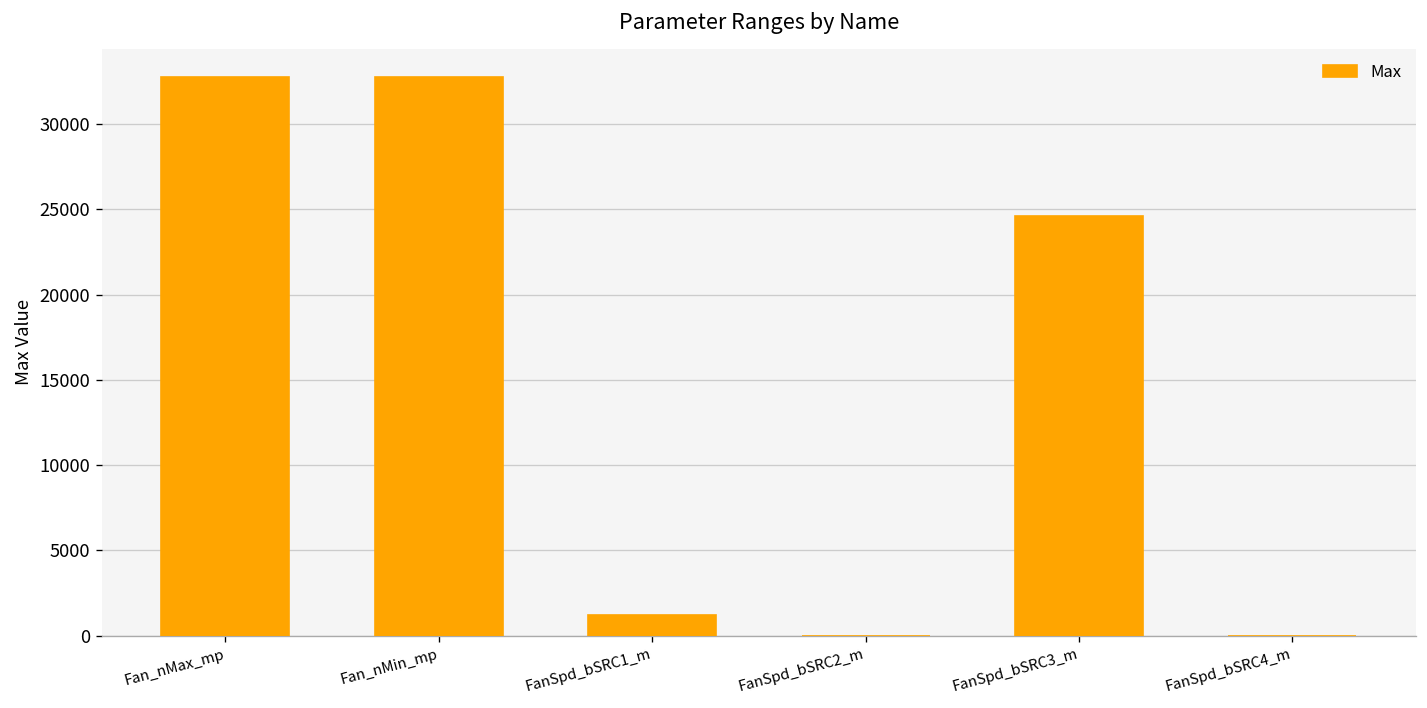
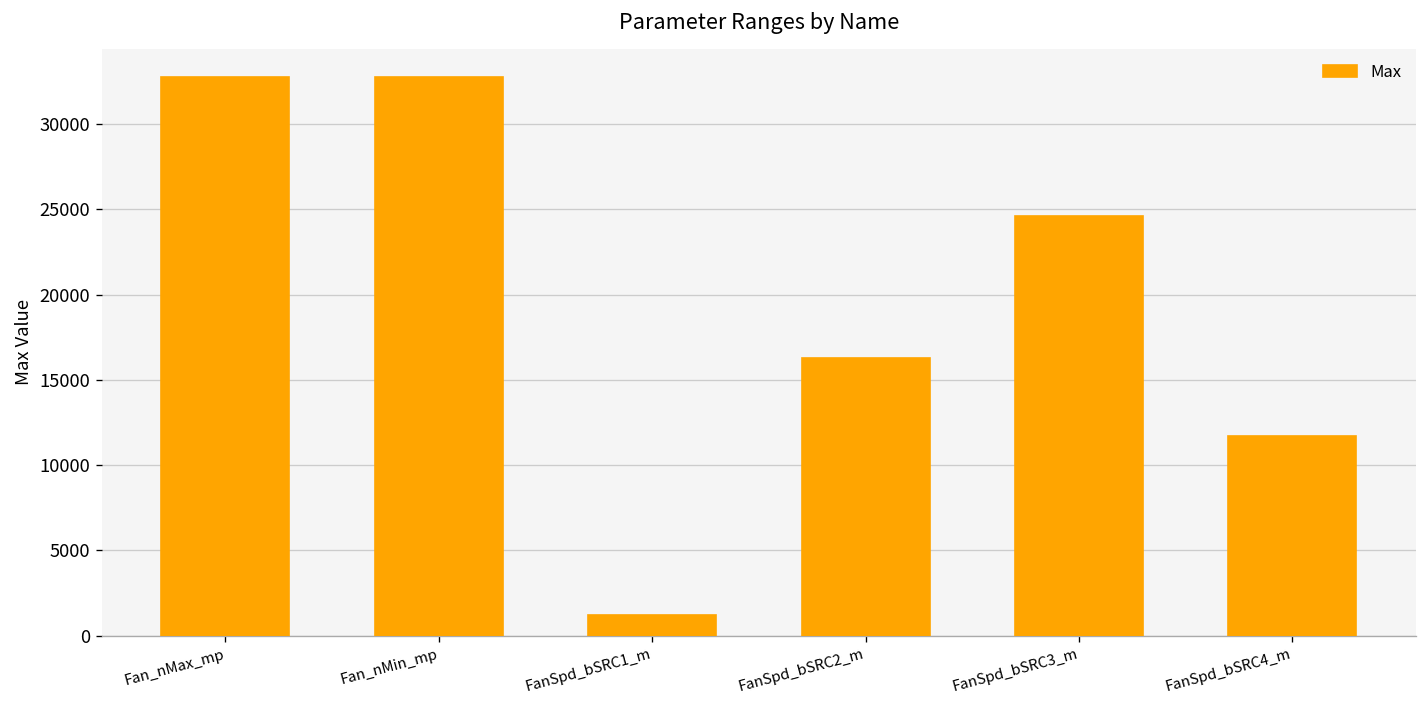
  {
    "Fan_nMax_mp": 32800,
    "Fan_nMin_mp": 32800,
    "FanSpd_bSRC1_m": 1200,
-   "FanSpd_bSRC2_m": 0,
+   "FanSpd_bSRC2_m": 16300,
    "FanSpd_bSRC3_m": 24600,
-   "FanSpd_bSRC4_m": 0
+   "FanSpd_bSRC4_m": 11700
  }
